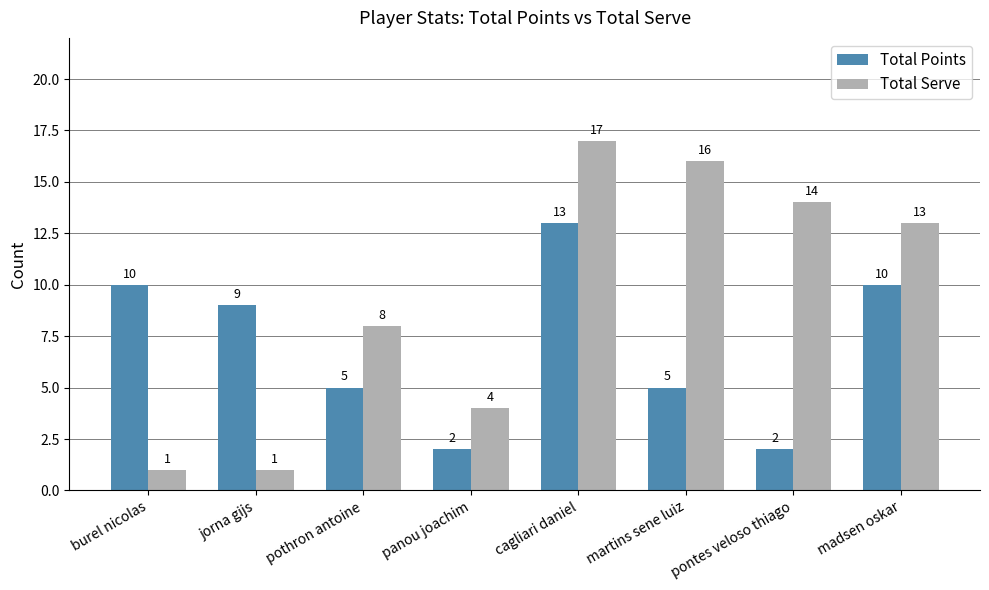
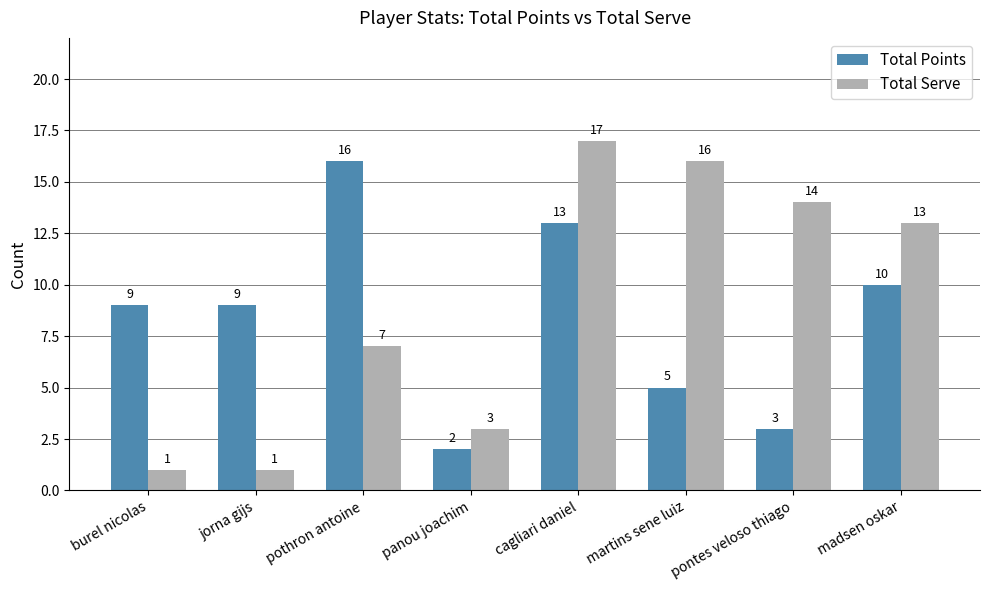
  {
    "Total Points": {
-     "burel nicolas": 10,
+     "burel nicolas": 9,
      "jorna gijs": 9,
-     "pothron antoine": 5,
+     "pothron antoine": 16,
      "panou joachim": 2,
      "cagliari daniel": 13,
      "martins sene luiz": 5,
-     "pontes veloso thiago": 2,
+     "pontes veloso thiago": 3,
      "madsen oskar": 10
    },
    "Total Serve": {
      "burel nicolas": 1,
      "jorna gijs": 1,
-     "pothron antoine": 8,
-     "panou joachim": 4,
+     "pothron antoine": 7,
+     "panou joachim": 3,
      "cagliari daniel": 17,
      "martins sene luiz": 16,
      "pontes veloso thiago": 14,
      "madsen oskar": 13
    }
  }
